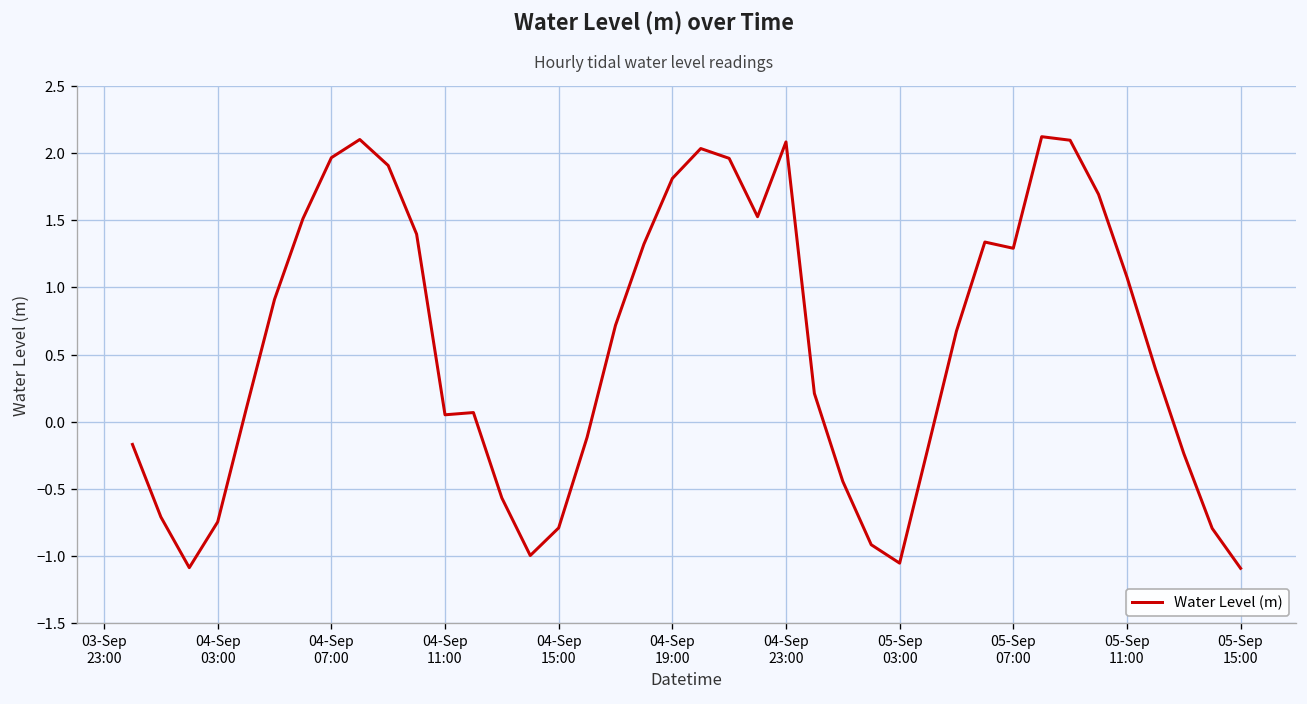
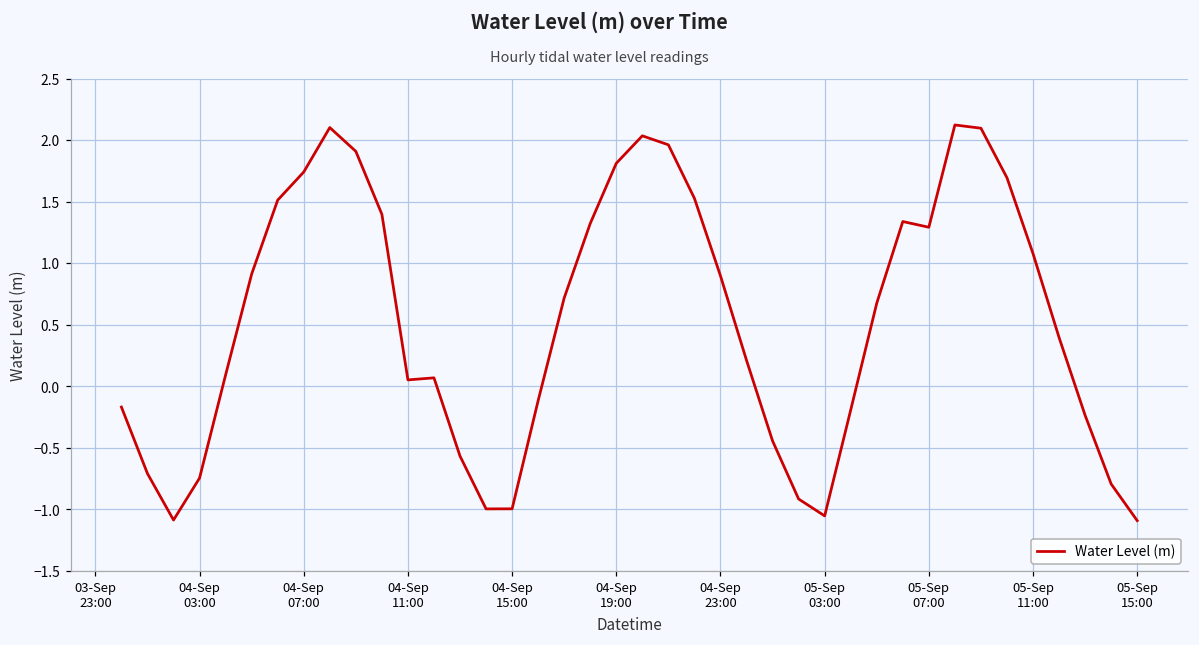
  {
    "04-Sep 03:00": -0.75,
-   "04-Sep 07:00": 1.97,
+   "04-Sep 07:00": 1.74,
    "04-Sep 11:00": 0.05,
-   "04-Sep 15:00": -0.79,
+   "04-Sep 15:00": -0.99,
    "04-Sep 19:00": 1.81,
-   "04-Sep 23:00": 2.08,
+   "04-Sep 23:00": 0.90,
    "05-Sep 03:00": -1.05,
    "05-Sep 07:00": 1.29,
    "05-Sep 11:00": 1.08,
    "05-Sep 15:00": -1.09
  }
